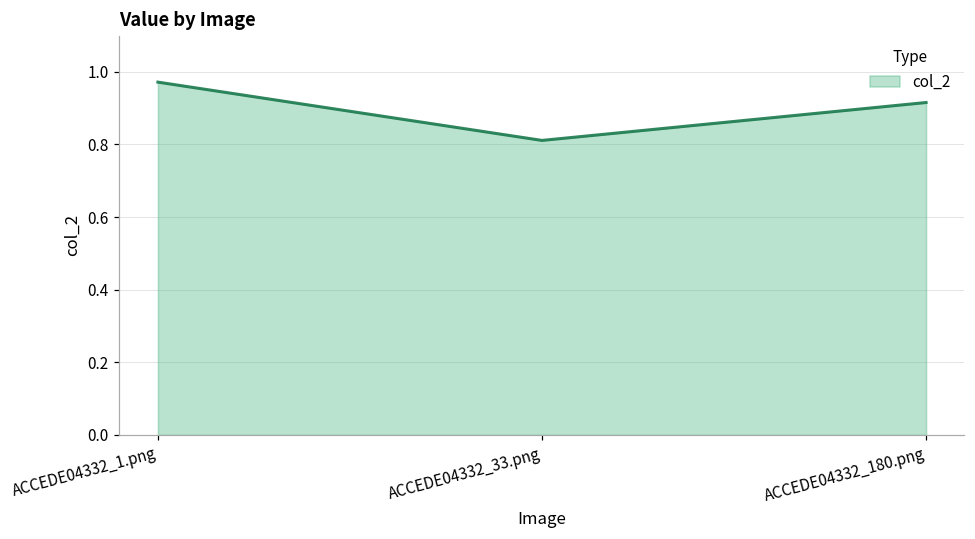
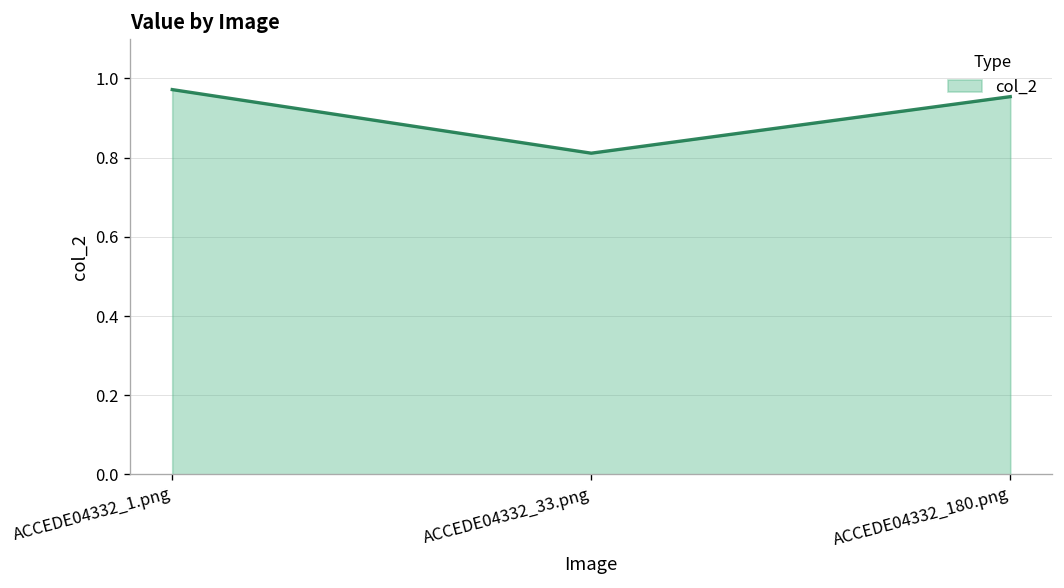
  {
    "ACCEDE04332_1.png": 0.97,
    "ACCEDE04332_33.png": 0.81,
-   "ACCEDE04332_180.png": 0.92
+   "ACCEDE04332_180.png": 0.95
  }
